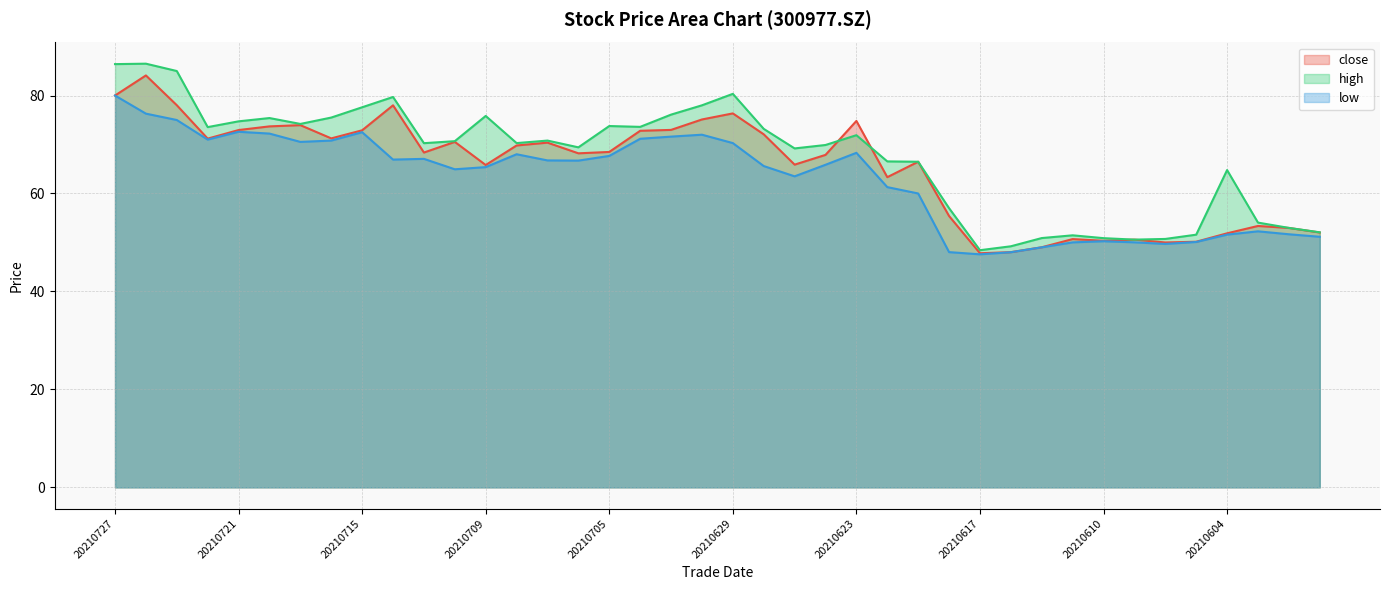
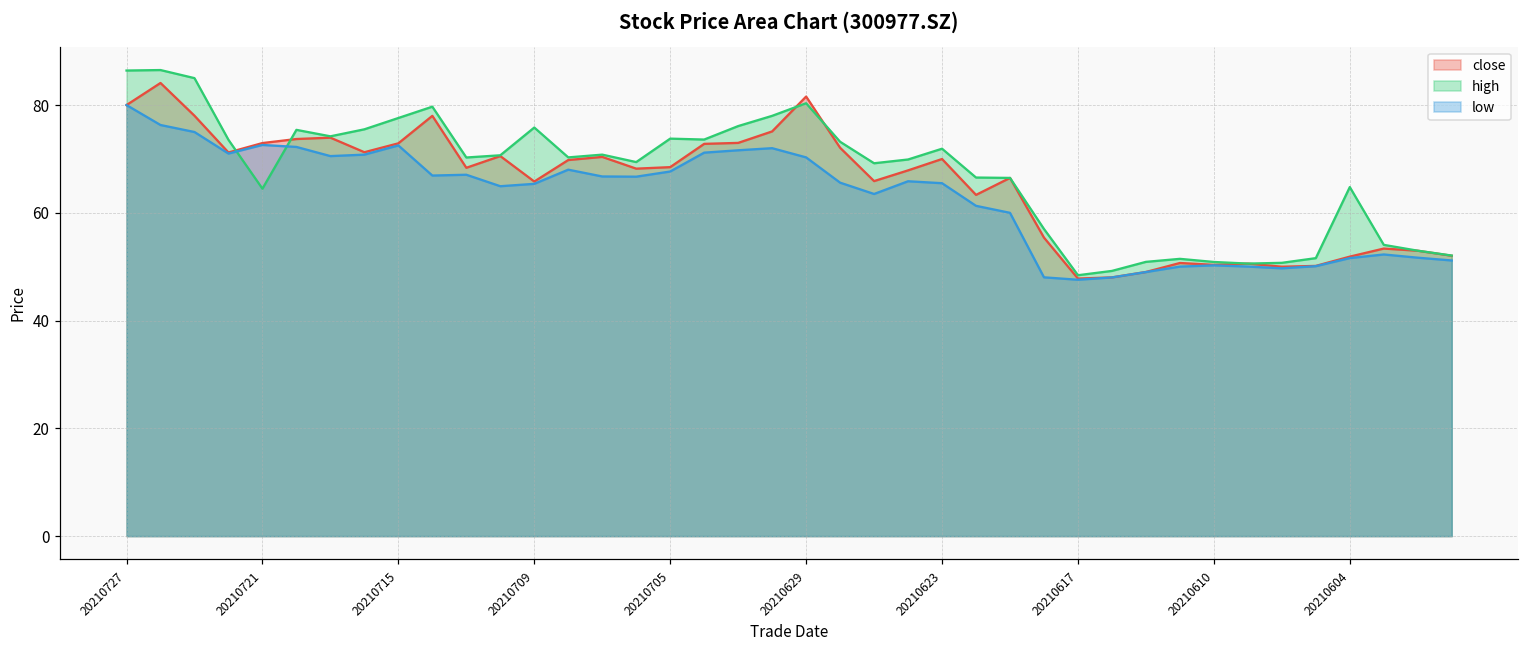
  {
    "close": {
      "20210705": 68,
-     "20210629": 76,
-     "20210623": 75
+     "20210629": 82,
+     "20210623": 70
    },
    "high": {
      "20210727": 86,
-     "20210721": 75,
+     "20210721": 64,
      "20210715": 78,
      "20210709": 76,
      "20210705": 74,
      "20210629": 80,
      "20210623": 72,
      "20210617": 48,
      "20210610": 51,
      "20210604": 65
    },
    "low": {
      "20210705": 68,
      "20210629": 70,
-     "20210623": 68
+     "20210623": 66
    }
  }
